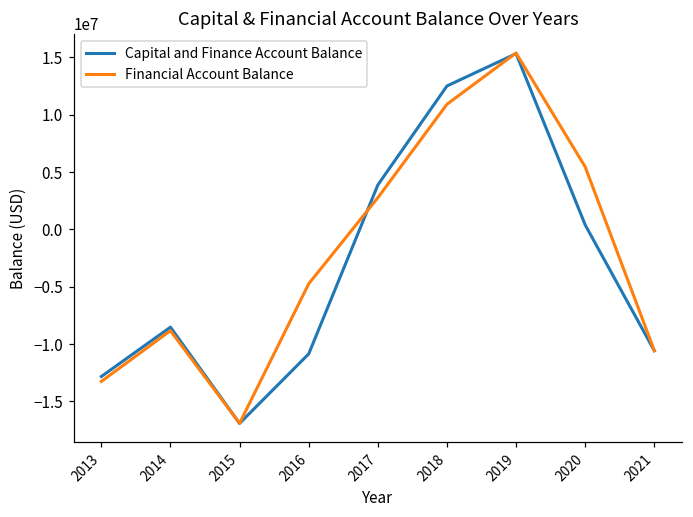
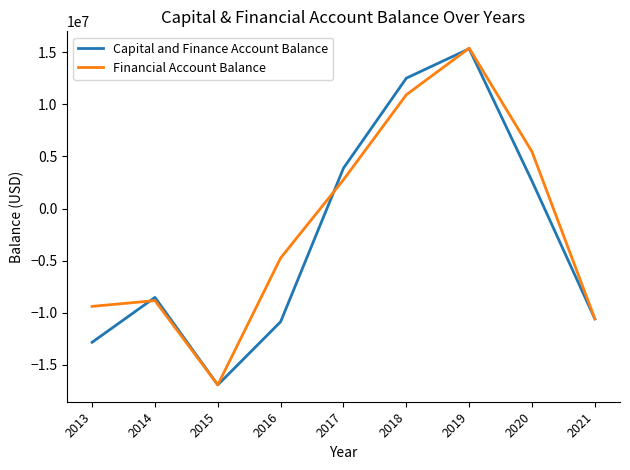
  {
    "Capital and Finance Account Balance": {
      "2013": -12800000,
      "2014": -8500000,
      "2016": -10900000,
      "2017": 3900000,
      "2018": 12500000,
-     "2020": 400000
+     "2020": 2600000
    },
    "Financial Account Balance": {
-     "2013": -13300000,
+     "2013": -9400000,
      "2014": -8800000,
      "2016": -4700000,
      "2017": 2800000,
      "2018": 10900000,
      "2020": 5400000
    }
  }
